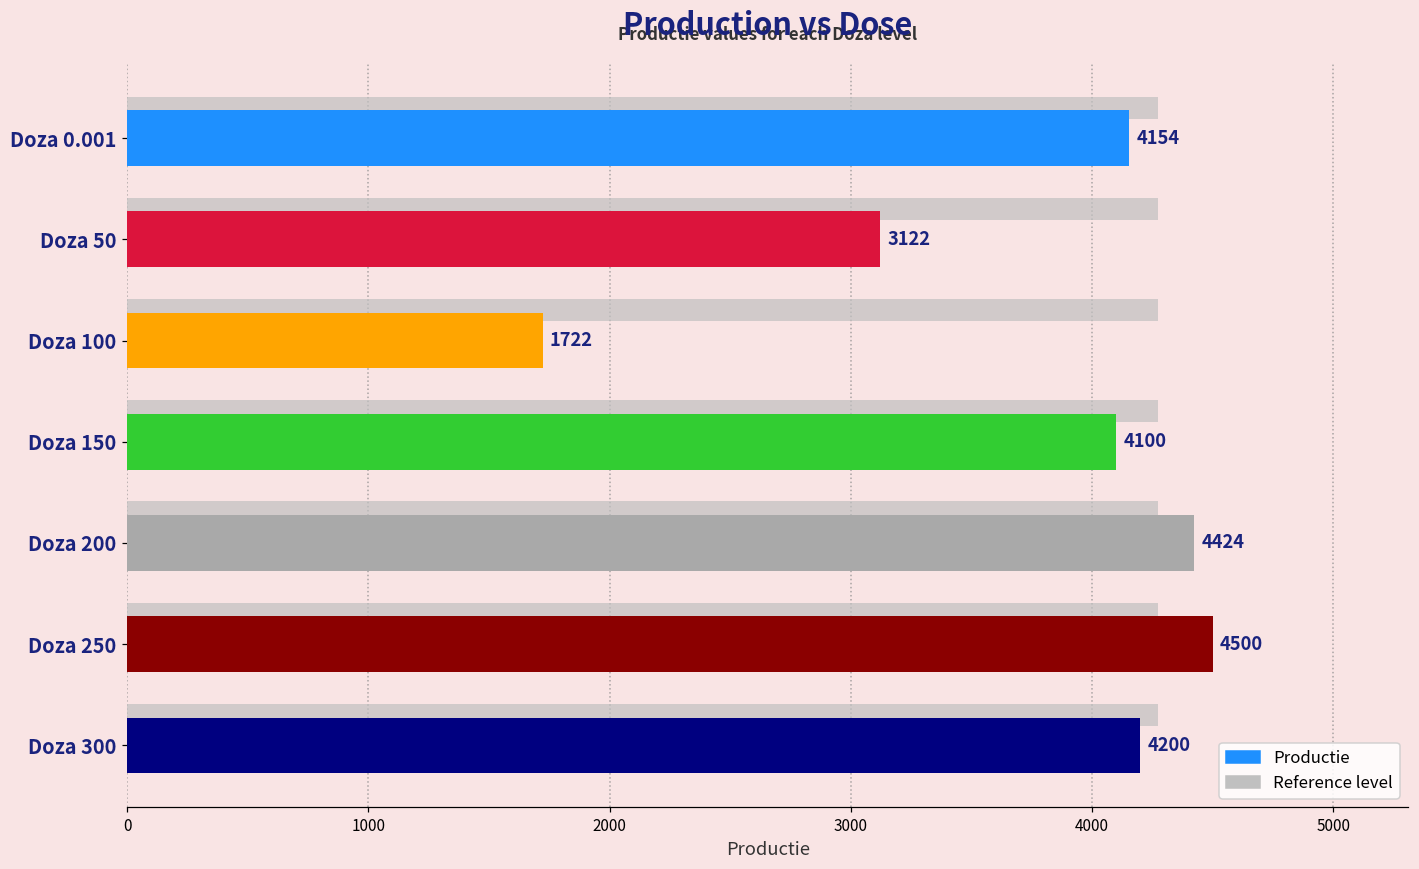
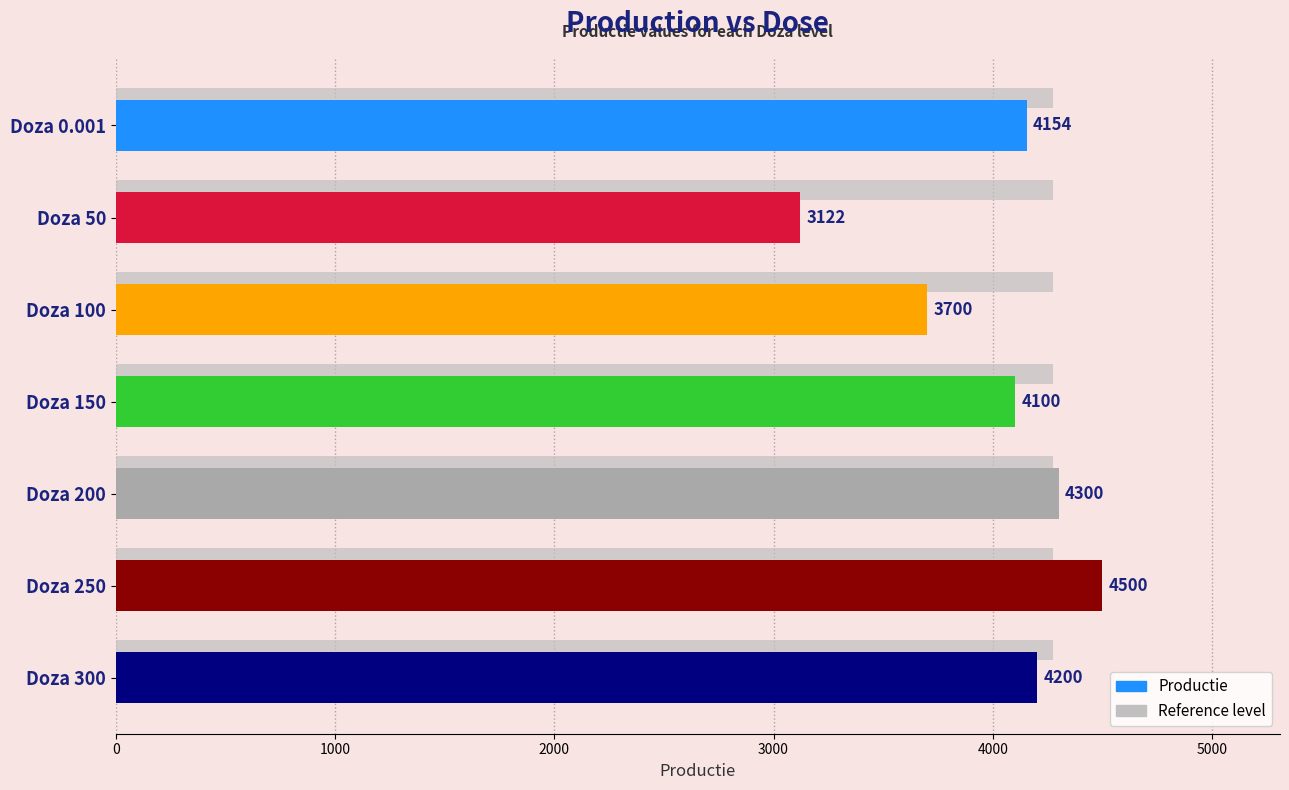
  {
    "Productie": {
      "Doza 0.001": 4154,
      "Doza 50": 3122,
-     "Doza 100": 1722,
+     "Doza 100": 3700,
      "Doza 150": 4100,
-     "Doza 200": 4424,
+     "Doza 200": 4300,
      "Doza 250": 4500,
      "Doza 300": 4200
    },
    "Reference level": {
      "Doza 0.001": 4280,
      "Doza 50": 4280,
      "Doza 100": 4280,
      "Doza 150": 4280,
      "Doza 200": 4280,
      "Doza 250": 4280,
      "Doza 300": 4280
    }
  }
